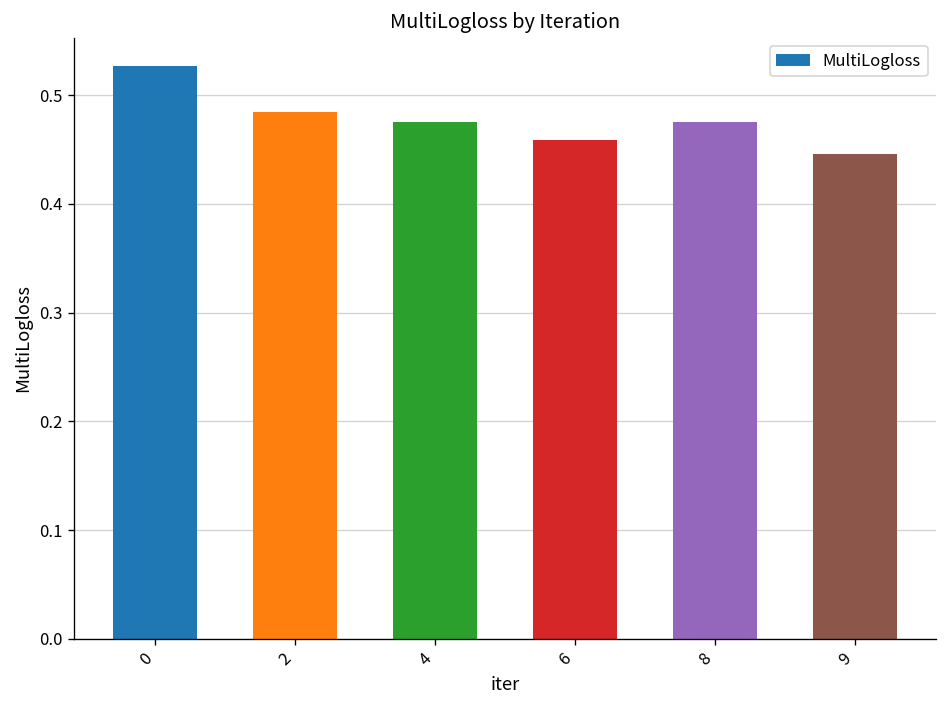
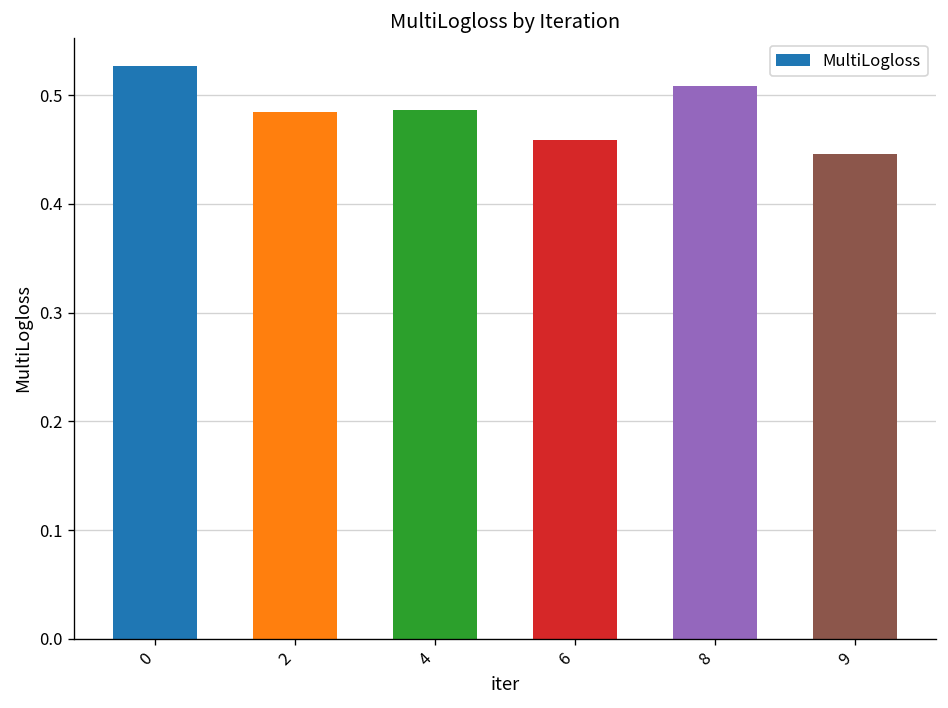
  {
    "0": 0.53,
    "2": 0.48,
-   "4": 0.48,
+   "4": 0.49,
    "6": 0.46,
-   "8": 0.48,
+   "8": 0.51,
    "9": 0.45
  }
